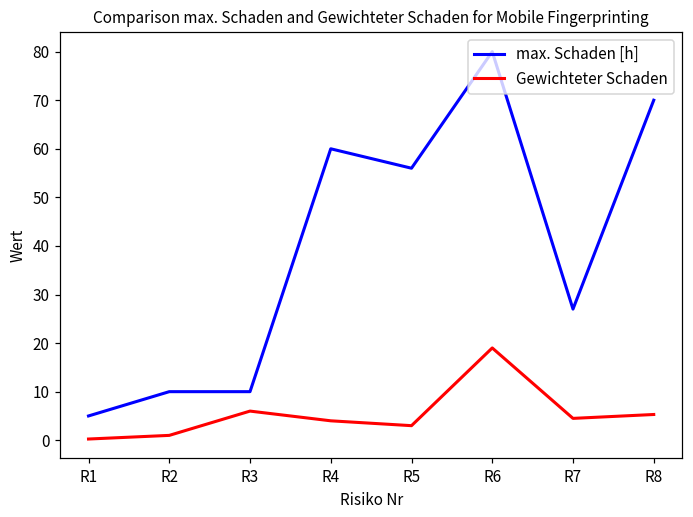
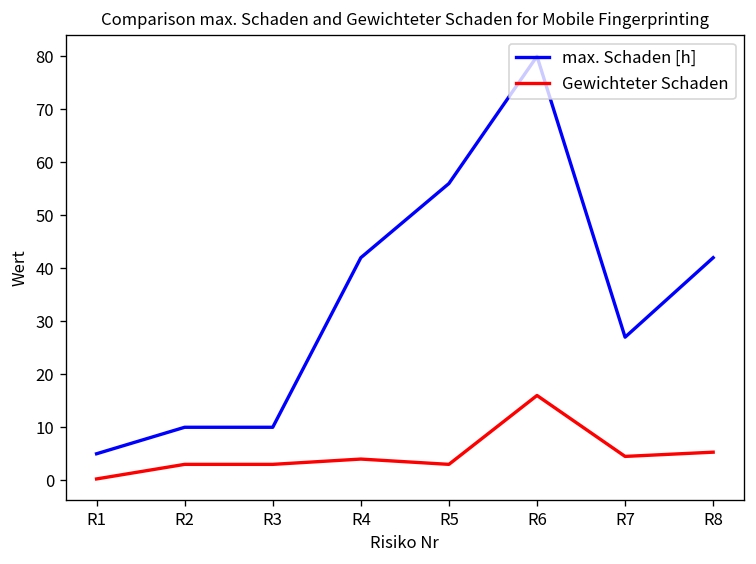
  {
    "max. Schaden [h]": {
      "R1": 5,
      "R2": 10,
      "R3": 10,
-     "R4": 60,
+     "R4": 42,
      "R5": 56,
      "R7": 27,
-     "R8": 70
+     "R8": 42
    },
    "Gewichteter Schaden": {
      "R1": 0,
-     "R2": 1,
-     "R3": 6,
+     "R2": 3,
+     "R3": 3,
      "R4": 4,
      "R5": 3,
-     "R6": 19,
+     "R6": 16,
      "R7": 5,
      "R8": 5
    }
  }
